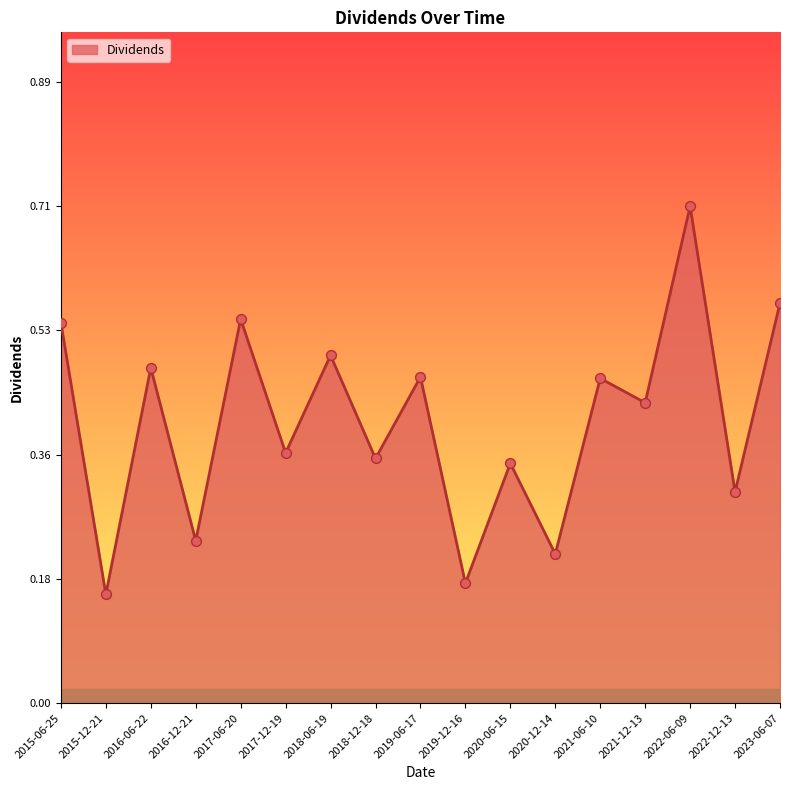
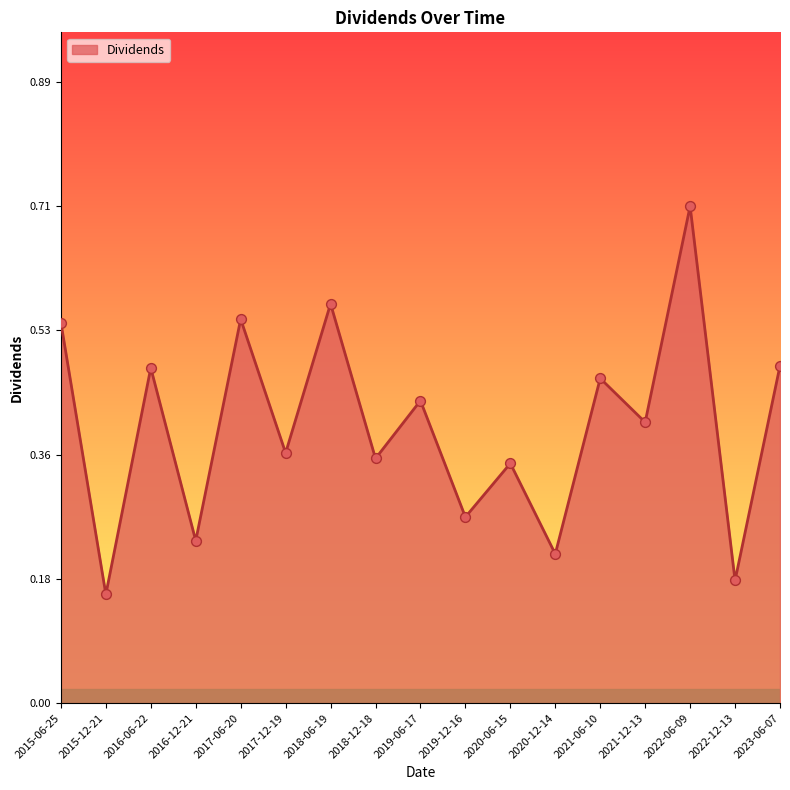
  {
    "2015-06-25": 0.55,
    "2015-12-21": 0.16,
    "2016-06-22": 0.48,
    "2016-12-21": 0.23,
    "2017-06-20": 0.55,
    "2017-12-19": 0.36,
-   "2018-06-19": 0.50,
+   "2018-06-19": 0.57,
    "2018-12-18": 0.35,
-   "2019-06-17": 0.47,
-   "2019-12-16": 0.17,
+   "2019-06-17": 0.43,
+   "2019-12-16": 0.27,
    "2020-06-15": 0.34,
    "2020-12-14": 0.21,
    "2021-06-10": 0.47,
-   "2021-12-13": 0.43,
+   "2021-12-13": 0.40,
    "2022-06-09": 0.71,
-   "2022-12-13": 0.30,
-   "2023-06-07": 0.57
+   "2022-12-13": 0.18,
+   "2023-06-07": 0.48
  }
